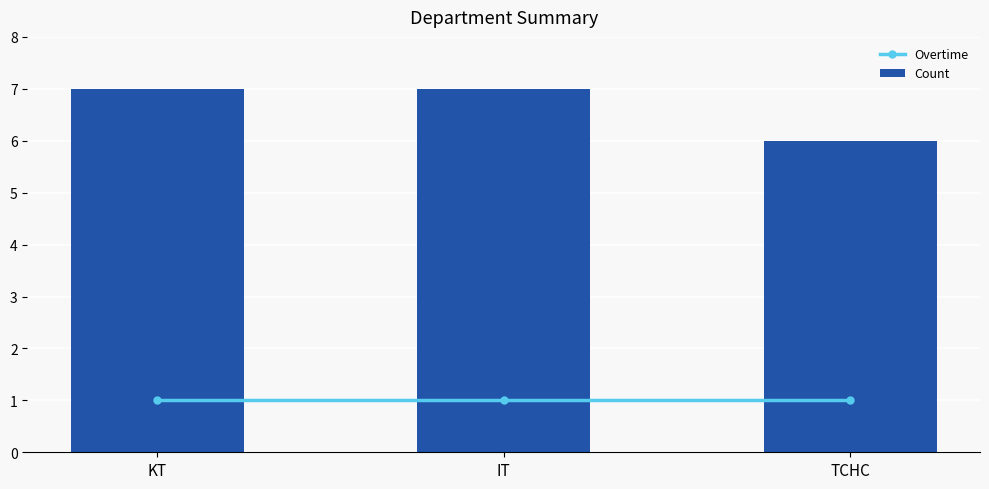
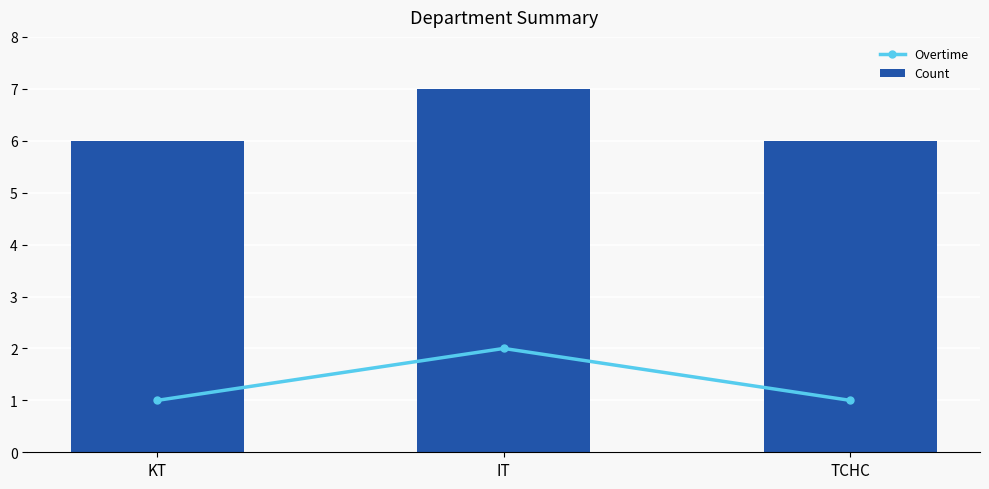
  {
    "Count": {
-     "KT": 7,
+     "KT": 6,
      "IT": 7,
      "TCHC": 6
    },
    "Overtime": {
      "KT": 1,
-     "IT": 1,
+     "IT": 2,
      "TCHC": 1
    }
  }
